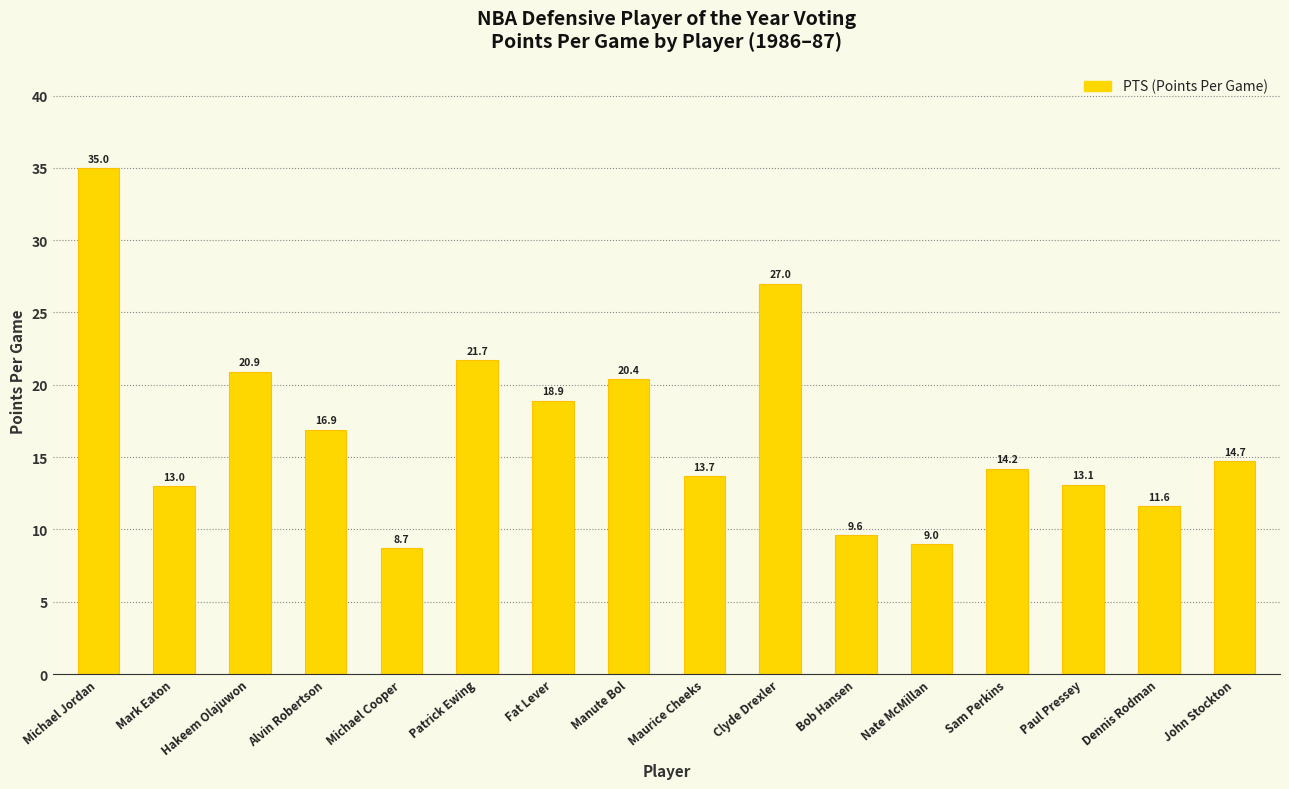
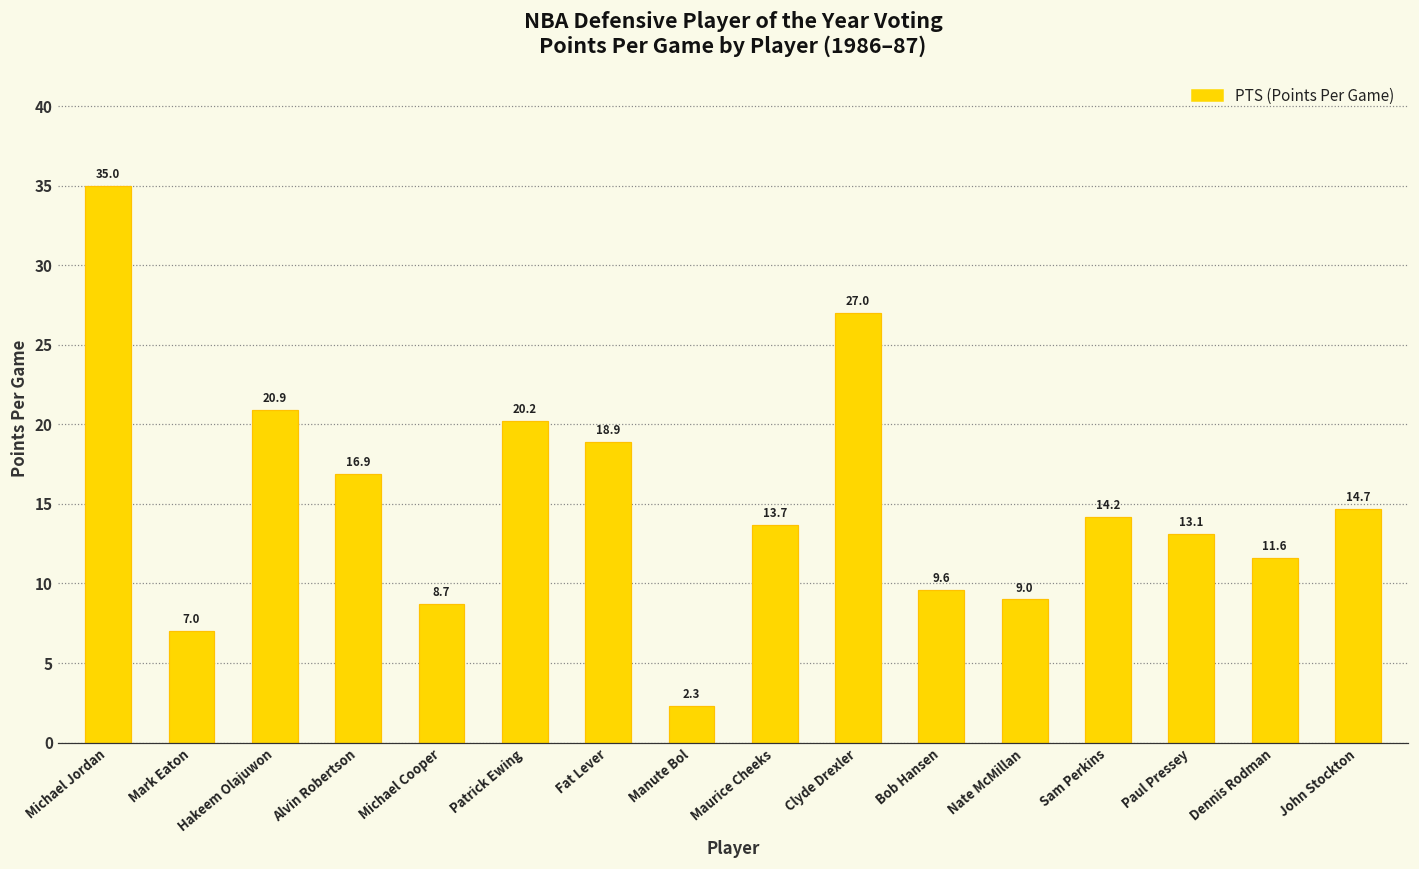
  {
    "Michael Jordan": 35.0,
-   "Mark Eaton": 13.0,
+   "Mark Eaton": 7.0,
    "Hakeem Olajuwon": 20.9,
    "Alvin Robertson": 16.9,
    "Michael Cooper": 8.7,
-   "Patrick Ewing": 21.7,
+   "Patrick Ewing": 20.2,
    "Fat Lever": 18.9,
-   "Manute Bol": 20.4,
+   "Manute Bol": 2.3,
    "Maurice Cheeks": 13.7,
    "Clyde Drexler": 27.0,
    "Bob Hansen": 9.6,
    "Nate McMillan": 9.0,
    "Sam Perkins": 14.2,
    "Paul Pressey": 13.1,
    "Dennis Rodman": 11.6,
    "John Stockton": 14.7
  }
